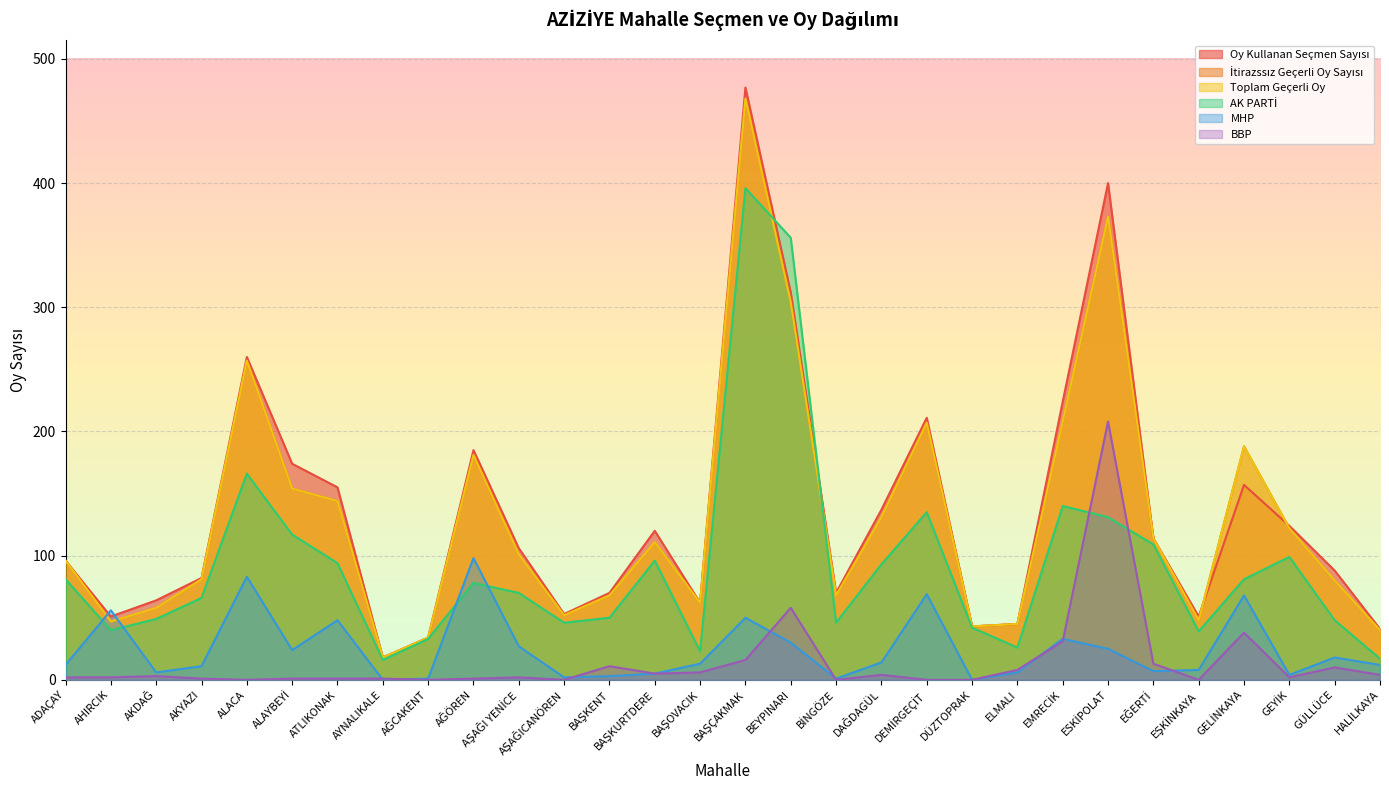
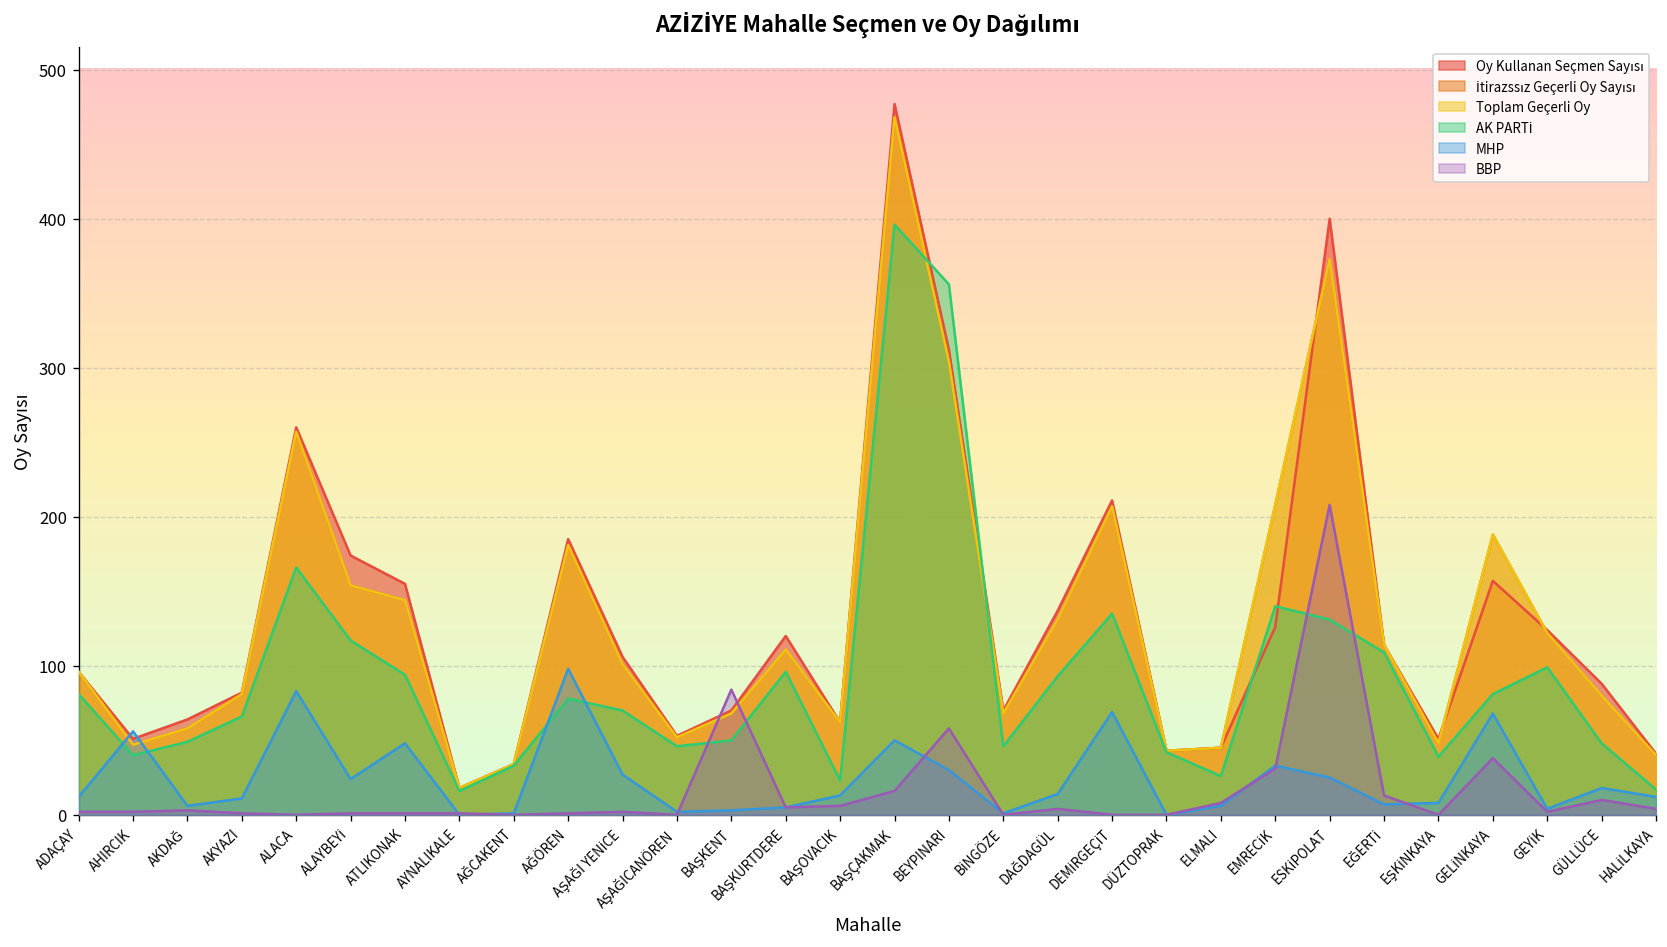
  {
    "Oy Kullanan Seçmen Sayısı": {
      "AHIRCIK": 51,
      "AKDAĞ": 64,
      "ALACA": 260,
      "ALAYBEYİ": 174,
      "ATLIKONAK": 155,
      "AĞÖREN": 185,
      "AŞAĞI YENİCE": 106,
      "BAŞKURTDERE": 120,
      "BAŞÇAKMAK": 477,
      "BEYPINARI": 312,
      "DAĞDAGÜL": 137,
      "DEMİRGEÇİT": 211,
-     "EMRECİK": 224,
+     "EMRECİK": 126,
      "ESKİPOLAT": 400,
      "EŞKİNKAYA": 51,
      "GELİNKAYA": 157,
      "GÜLLÜCE": 88
    },
    "Toplam Geçerli Oy": {
      "AHIRCIK": 47,
      "AKDAĞ": 58,
      "ALACA": 257,
      "ALAYBEYİ": 154,
      "ATLIKONAK": 144,
      "AĞÖREN": 181,
      "AŞAĞI YENİCE": 101,
      "BAŞKURTDERE": 111,
      "BAŞÇAKMAK": 468,
      "BEYPINARI": 304,
      "DAĞDAGÜL": 131,
      "DEMİRGEÇİT": 207,
      "EMRECİK": 208,
      "ESKİPOLAT": 373,
      "EŞKİNKAYA": 48,
      "GELİNKAYA": 188,
      "GÜLLÜCE": 80
    },
    "AK PARTİ": {
      "ADAÇAY": 81,
      "AHIRCIK": 40,
      "AKDAĞ": 49,
      "AKYAZI": 66,
      "ALACA": 166,
      "ALAYBEYİ": 117,
      "ATLIKONAK": 94,
      "AĞÖREN": 78,
      "AŞAĞI YENİCE": 70,
      "AŞAĞICANÖREN": 46,
      "BAŞKENT": 50,
      "BAŞKURTDERE": 96,
      "BAŞOVACIK": 23,
      "BAŞÇAKMAK": 396,
      "BEYPINARI": 356,
      "BİNGÖZE": 46,
      "DAĞDAGÜL": 93,
      "DEMİRGEÇİT": 135,
      "ELMALI": 26,
      "EMRECİK": 140,
      "ESKİPOLAT": 131,
      "EĞERTİ": 109,
      "EŞKİNKAYA": 39,
      "GELİNKAYA": 81,
      "GEYİK": 99,
      "GÜLLÜCE": 48,
      "HALİLKAYA": 17
    },
    "MHP": {
      "ADAÇAY": 12,
      "AHIRCIK": 56,
      "AKDAĞ": 6,
      "AKYAZI": 11,
      "ALACA": 83,
      "ALAYBEYİ": 24,
      "ATLIKONAK": 48,
      "AĞÖREN": 98,
      "AŞAĞI YENİCE": 27,
      "BAŞKENT": 3,
      "BAŞOVACIK": 13,
      "BAŞÇAKMAK": 50,
      "BEYPINARI": 30,
      "DAĞDAGÜL": 14,
      "DEMİRGEÇİT": 69,
      "ESKİPOLAT": 25,
      "EĞERTİ": 7,
      "EŞKİNKAYA": 8,
      "GELİNKAYA": 68,
      "GÜLLÜCE": 18,
      "HALİLKAYA": 12
    },
    "BBP": {
      "ADAÇAY": 2,
      "AHIRCIK": 2,
      "AKDAĞ": 3,
      "AKYAZI": 1,
      "ALACA": 0,
      "ALAYBEYİ": 1,
      "ATLIKONAK": 1,
      "AĞÖREN": 1,
      "AŞAĞI YENİCE": 2,
-     "BAŞKENT": 11,
+     "BAŞKENT": 84,
      "BAŞOVACIK": 6,
      "BAŞÇAKMAK": 16,
      "BEYPINARI": 58,
      "DAĞDAGÜL": 4,
      "DEMİRGEÇİT": 0,
      "ESKİPOLAT": 208,
      "EĞERTİ": 13,
      "EŞKİNKAYA": 0,
      "GELİNKAYA": 38,
      "GÜLLÜCE": 10,
      "HALİLKAYA": 4
    }
  }
